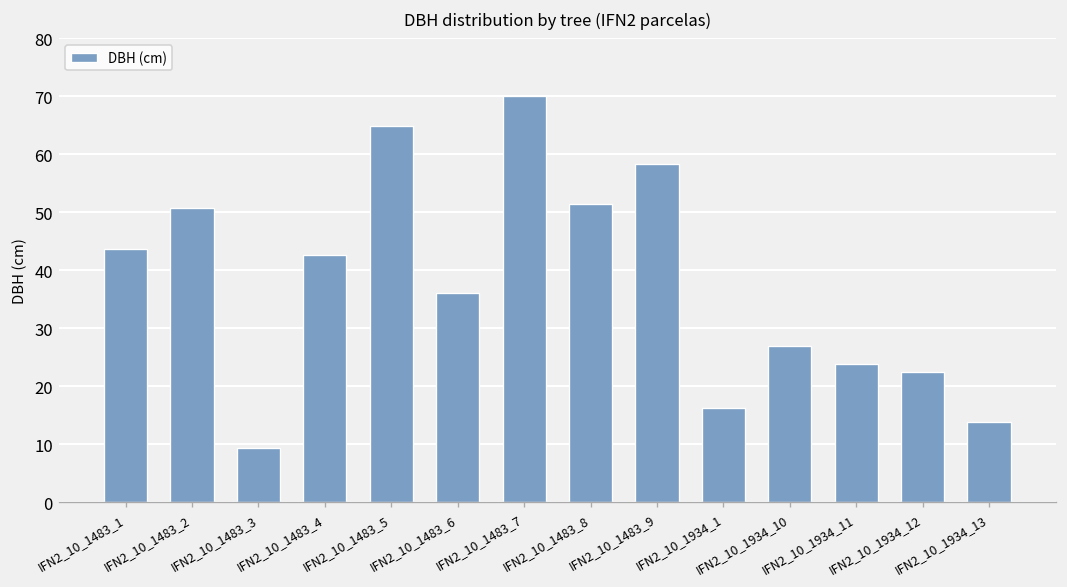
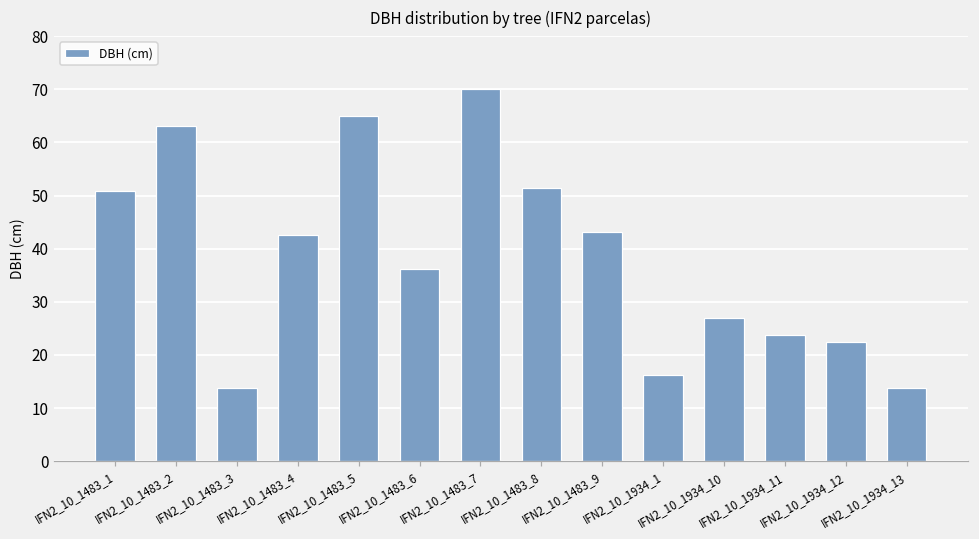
  {
-   "IFN2_10_1483_1": 44,
-   "IFN2_10_1483_2": 51,
-   "IFN2_10_1483_3": 9,
+   "IFN2_10_1483_1": 51,
+   "IFN2_10_1483_2": 63,
+   "IFN2_10_1483_3": 14,
    "IFN2_10_1483_4": 43,
    "IFN2_10_1483_5": 65,
    "IFN2_10_1483_6": 36,
    "IFN2_10_1483_7": 70,
    "IFN2_10_1483_8": 51,
-   "IFN2_10_1483_9": 58,
+   "IFN2_10_1483_9": 43,
    "IFN2_10_1934_1": 16,
    "IFN2_10_1934_10": 27,
    "IFN2_10_1934_11": 24,
    "IFN2_10_1934_12": 22,
    "IFN2_10_1934_13": 14
  }
